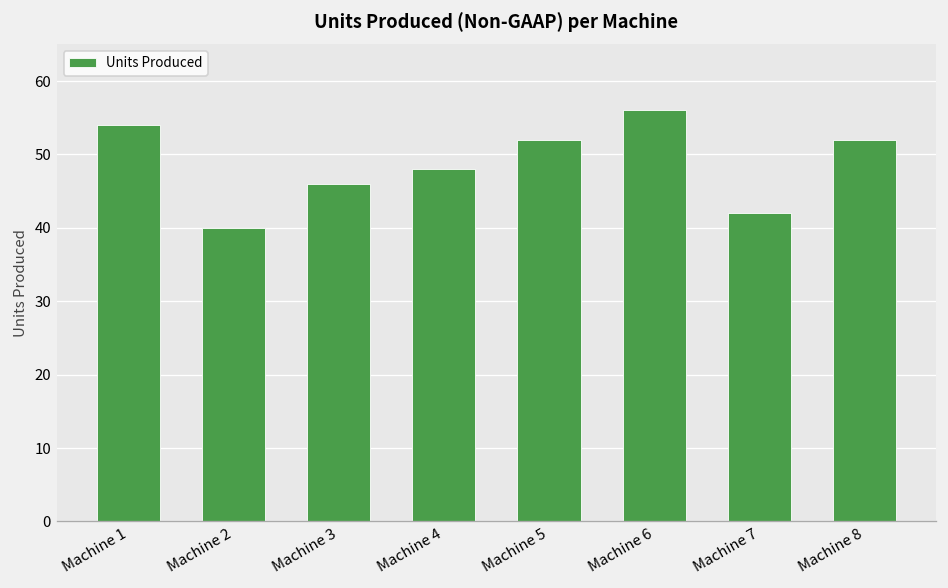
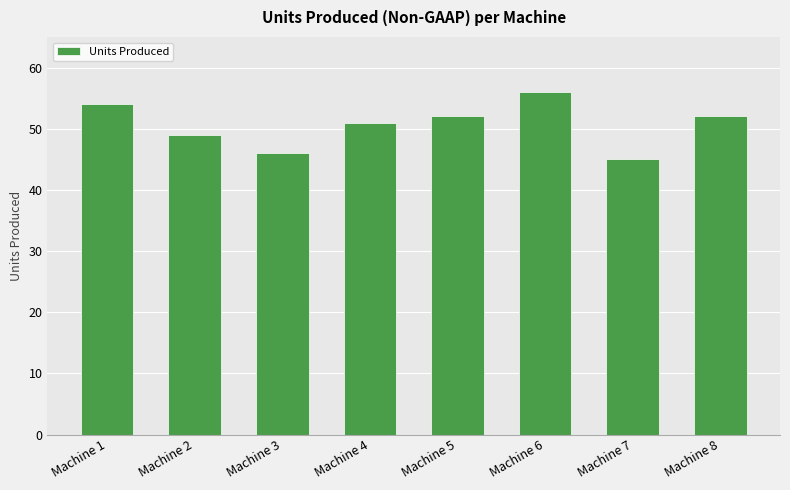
  {
    "Machine 1": 54,
-   "Machine 2": 40,
+   "Machine 2": 49,
    "Machine 3": 46,
-   "Machine 4": 48,
+   "Machine 4": 51,
    "Machine 5": 52,
    "Machine 6": 56,
-   "Machine 7": 42,
+   "Machine 7": 45,
    "Machine 8": 52
  }
